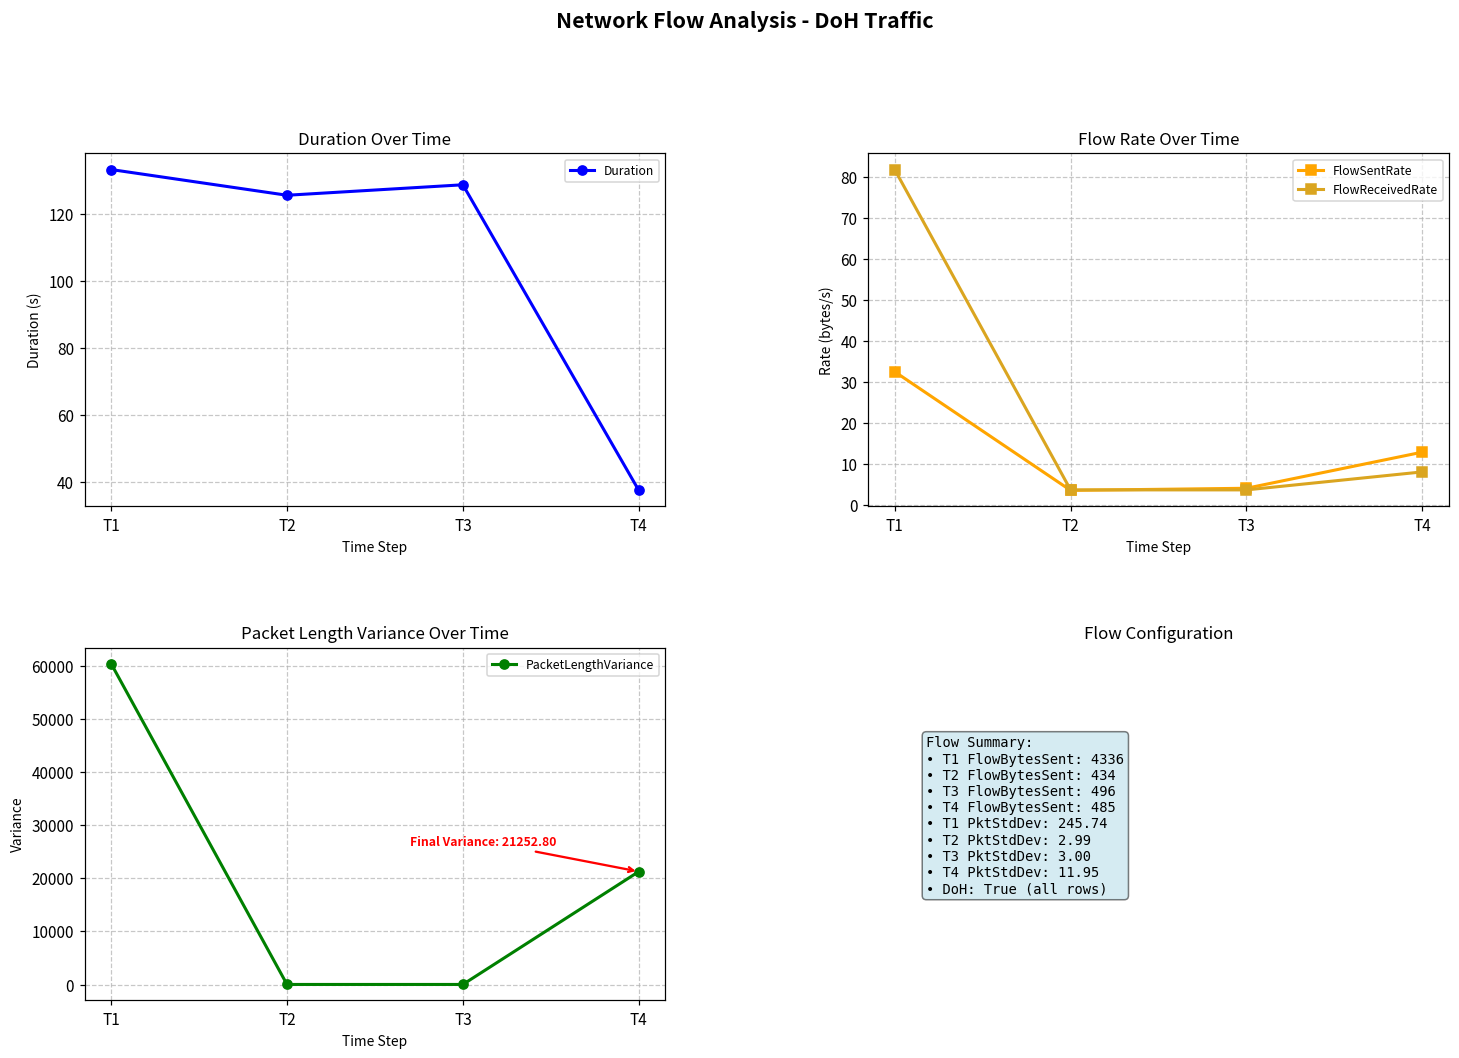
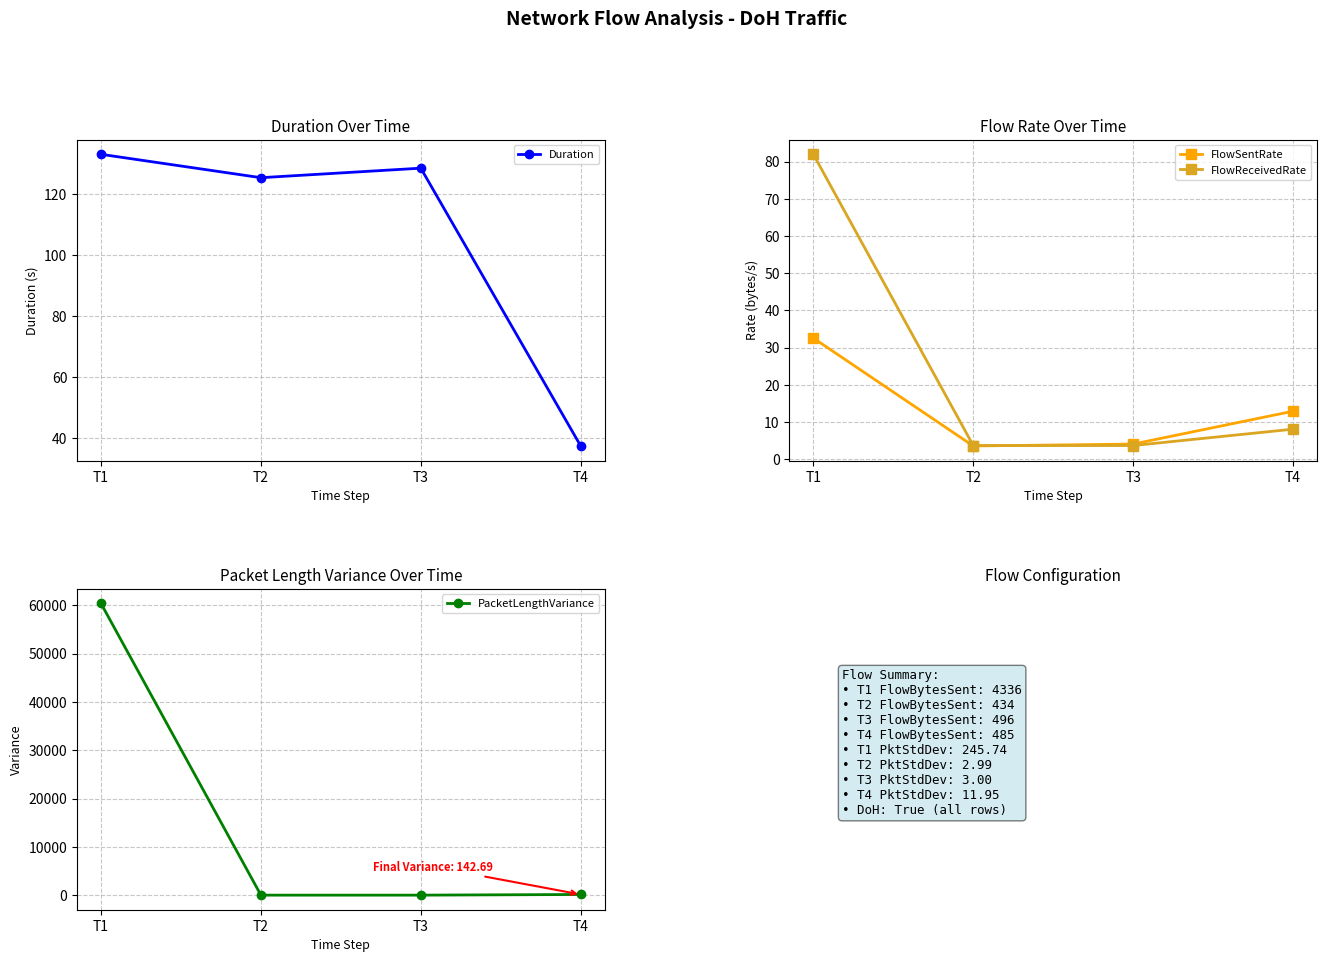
  {
    "Duration Over Time": {
      "T1": 133,
      "T2": 125,
      "T3": 129,
      "T4": 38
    },
    "Packet Length Variance Over Time": {
-     "T4": 21252.80
+     "T4": 142.69
    }
  }
